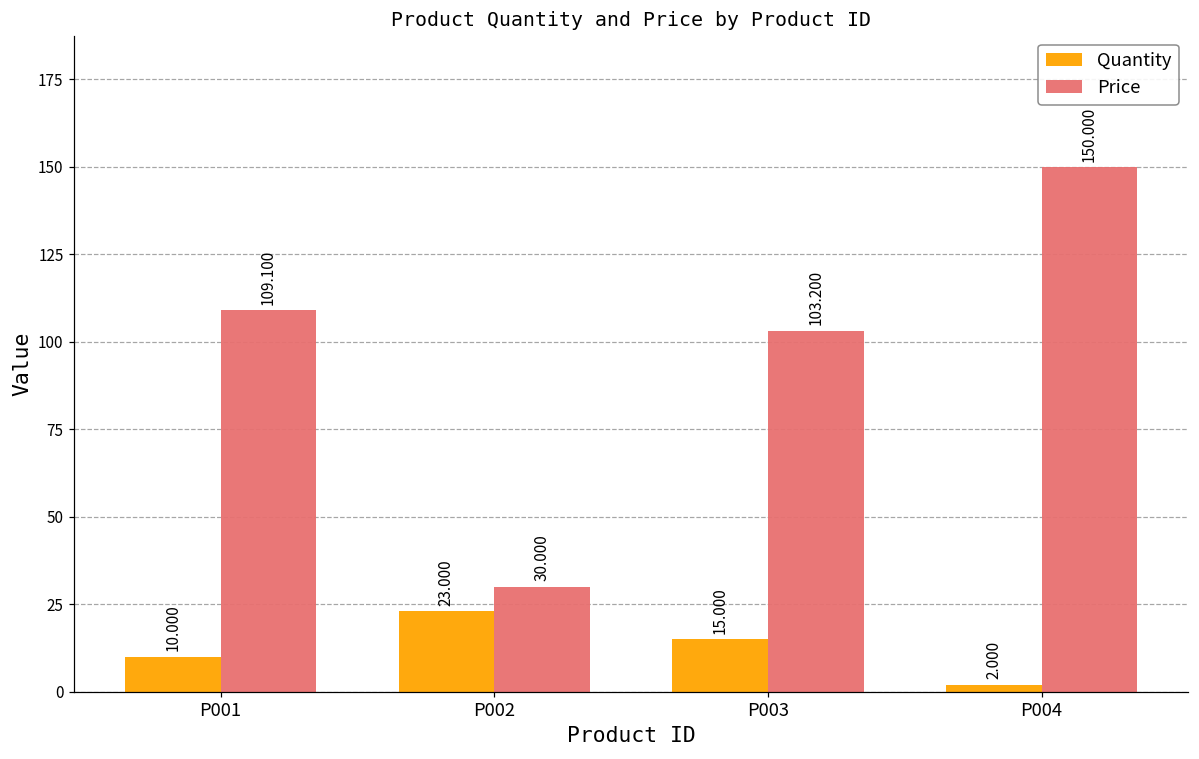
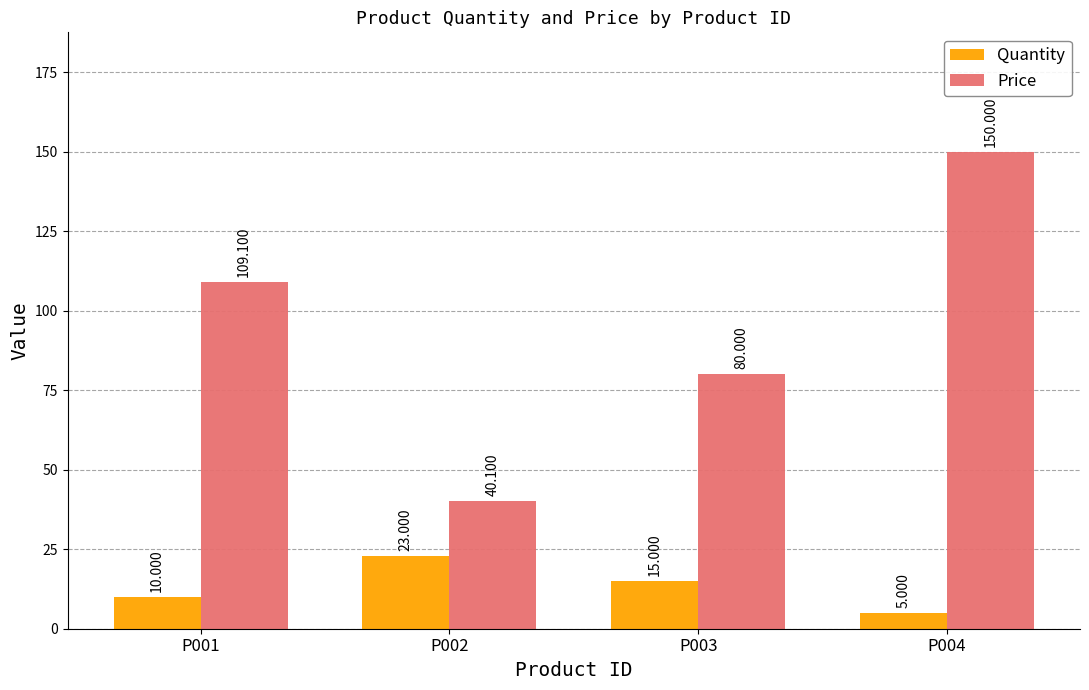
  {
    "Quantity": {
      "P001": 10.000,
      "P002": 23.000,
      "P003": 15.000,
-     "P004": 2.000
+     "P004": 5.000
    },
    "Price": {
      "P001": 109.100,
-     "P002": 30.000,
-     "P003": 103.200,
+     "P002": 40.100,
+     "P003": 80.000,
      "P004": 150.000
    }
  }
